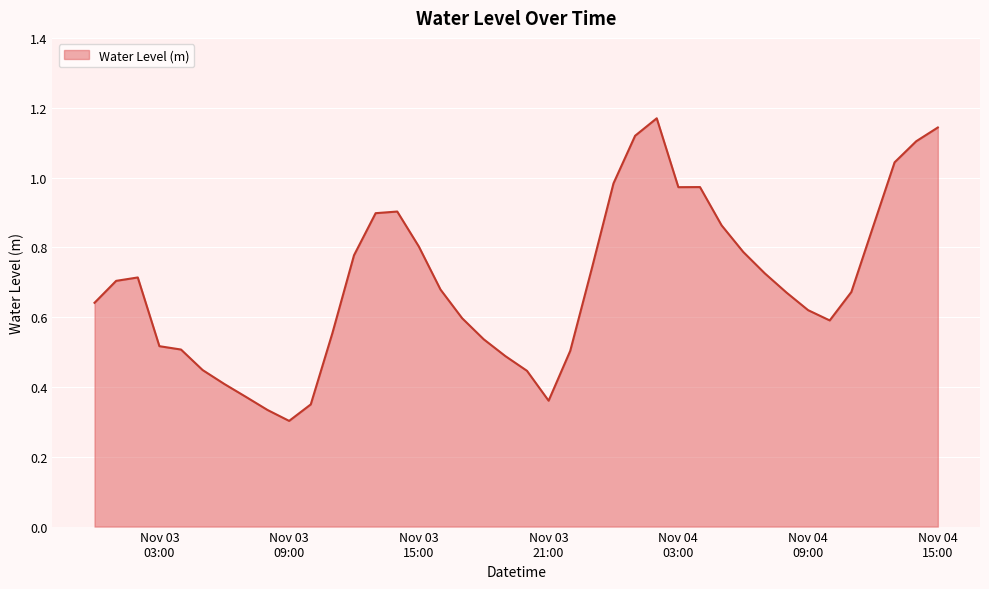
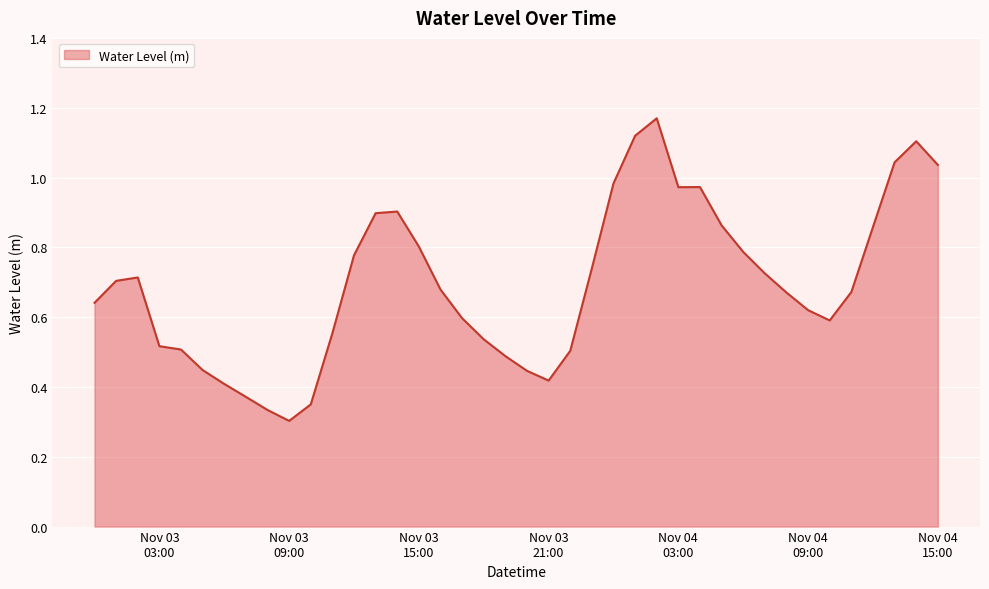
  {
    "Nov 03 03:00": 0.52,
    "Nov 03 09:00": 0.30,
    "Nov 03 15:00": 0.80,
-   "Nov 03 21:00": 0.36,
+   "Nov 03 21:00": 0.42,
    "Nov 04 03:00": 0.97,
    "Nov 04 09:00": 0.62,
-   "Nov 04 15:00": 1.14
+   "Nov 04 15:00": 1.04
  }
